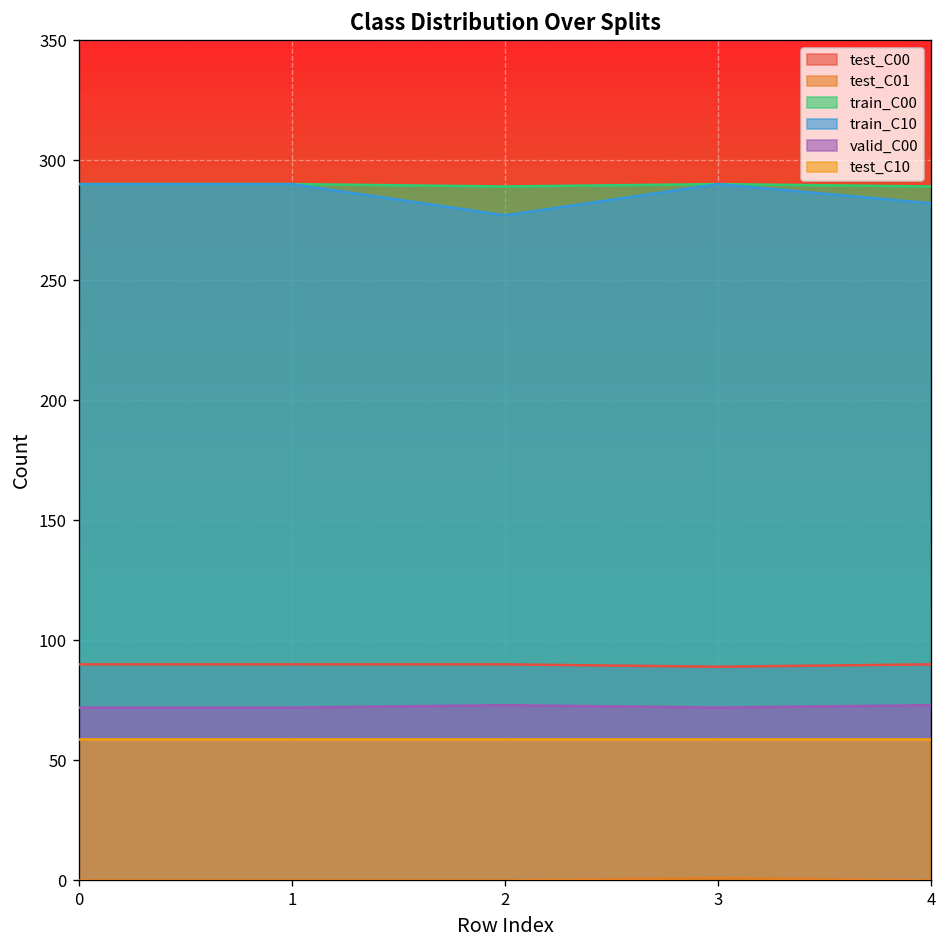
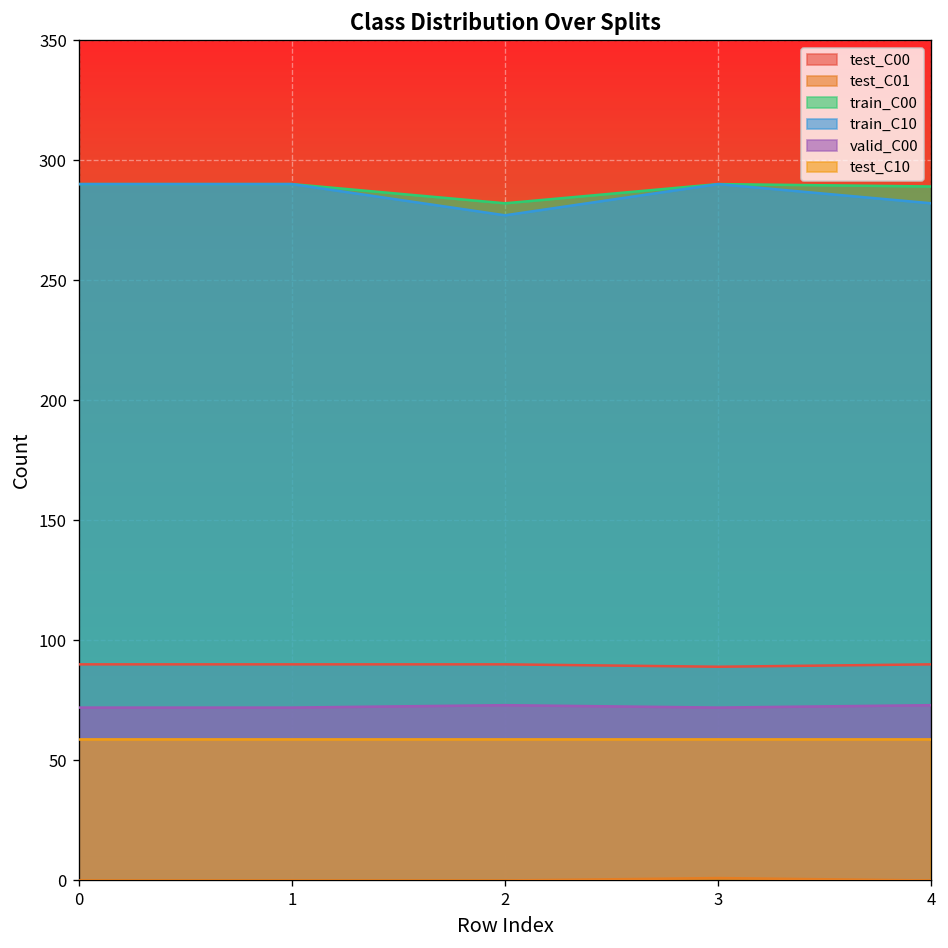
  {
    "train_C00": {
-     "2": 289,
+     "2": 282,
      "4": 289
    },
    "train_C10": {
      "2": 277,
      "4": 282
    },
    "valid_C00": {
      "0": 72,
      "1": 72,
      "2": 73,
      "3": 72,
      "4": 73
    }
  }
